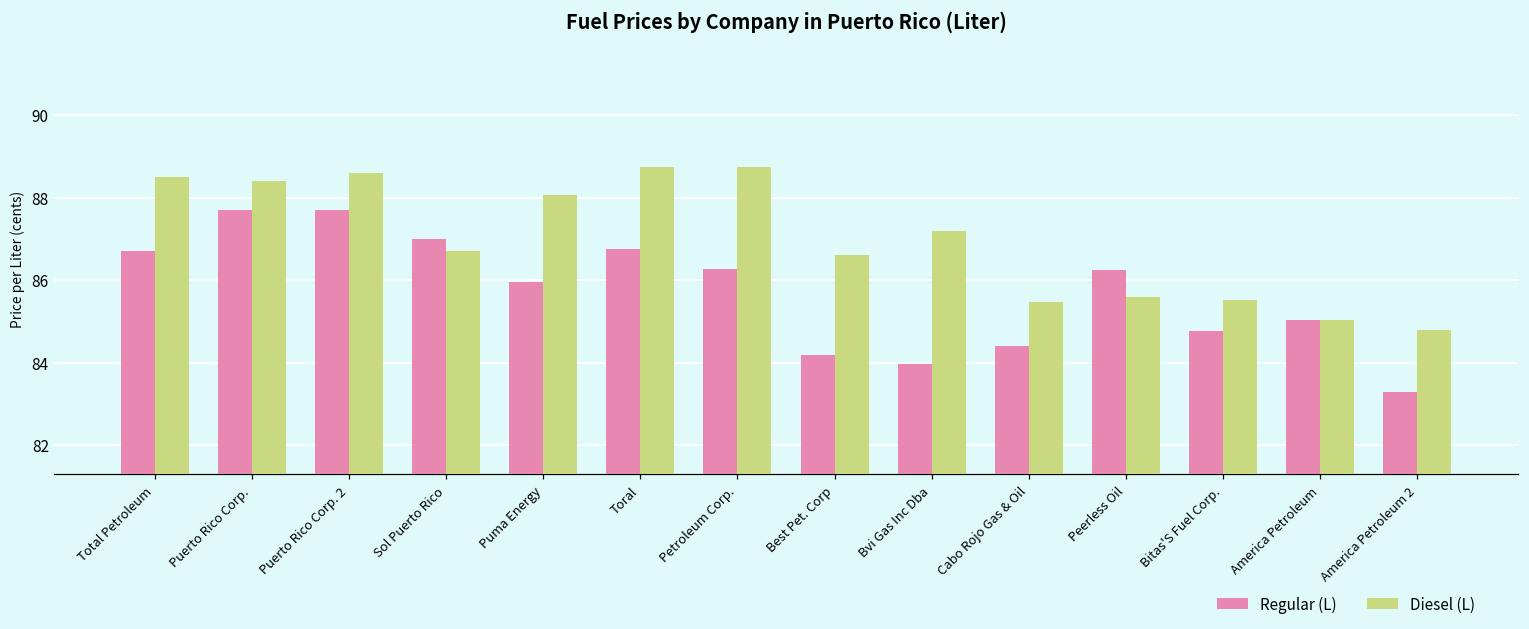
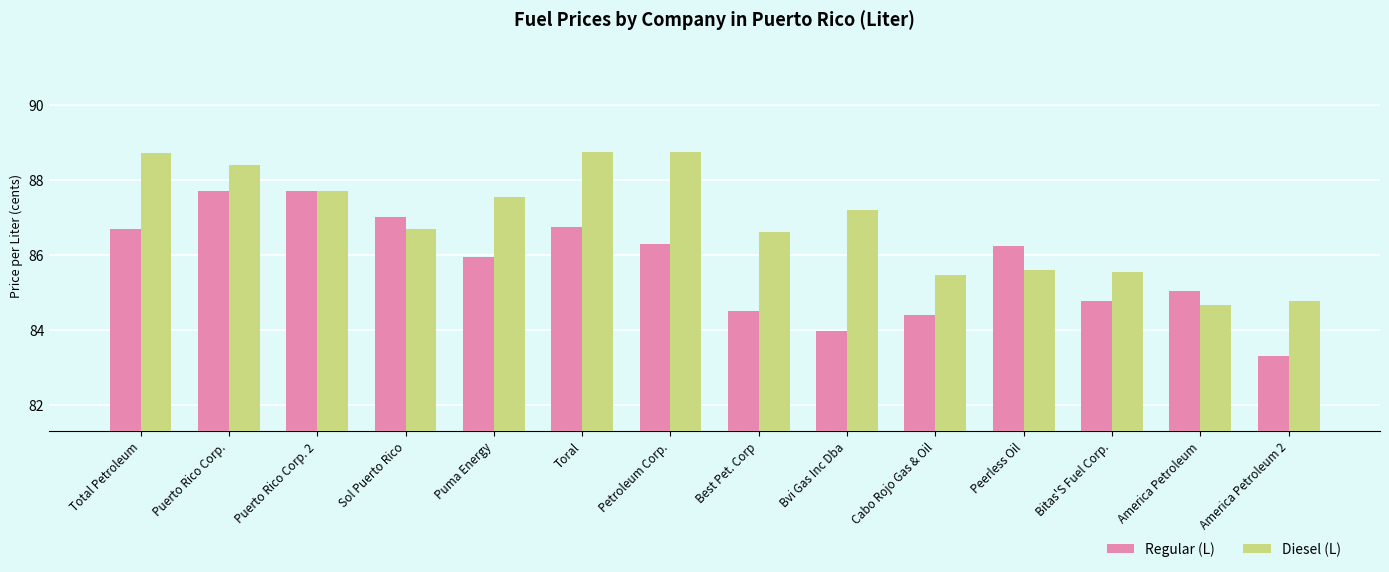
  {
    "Regular (L)": {
      "Total Petroleum": 86.7,
      "Puerto Rico Corp.": 87.7,
      "Puerto Rico Corp. 2": 87.7,
      "Sol Puerto Rico": 87.0,
      "Puma Energy": 86.0,
      "Toral": 86.8,
      "Petroleum Corp.": 86.3,
-     "Best Pet. Corp": 84.2,
+     "Best Pet. Corp": 84.5,
      "Bvi Gas Inc Dba": 84.0,
      "Cabo Rojo Gas & Oil": 84.4,
      "Peerless Oil": 86.2,
      "Bitas'S Fuel Corp.": 84.8,
      "America Petroleum": 85.0,
      "America Petroleum 2": 83.3
    },
    "Diesel (L)": {
-     "Total Petroleum": 88.5,
+     "Total Petroleum": 88.7,
      "Puerto Rico Corp.": 88.4,
-     "Puerto Rico Corp. 2": 88.6,
+     "Puerto Rico Corp. 2": 87.7,
      "Sol Puerto Rico": 86.7,
-     "Puma Energy": 88.1,
+     "Puma Energy": 87.6,
      "Toral": 88.7,
      "Petroleum Corp.": 88.7,
      "Best Pet. Corp": 86.6,
      "Bvi Gas Inc Dba": 87.2,
      "Cabo Rojo Gas & Oil": 85.5,
      "Peerless Oil": 85.6,
      "Bitas'S Fuel Corp.": 85.5,
-     "America Petroleum": 85.0,
+     "America Petroleum": 84.7,
      "America Petroleum 2": 84.8
    }
  }
